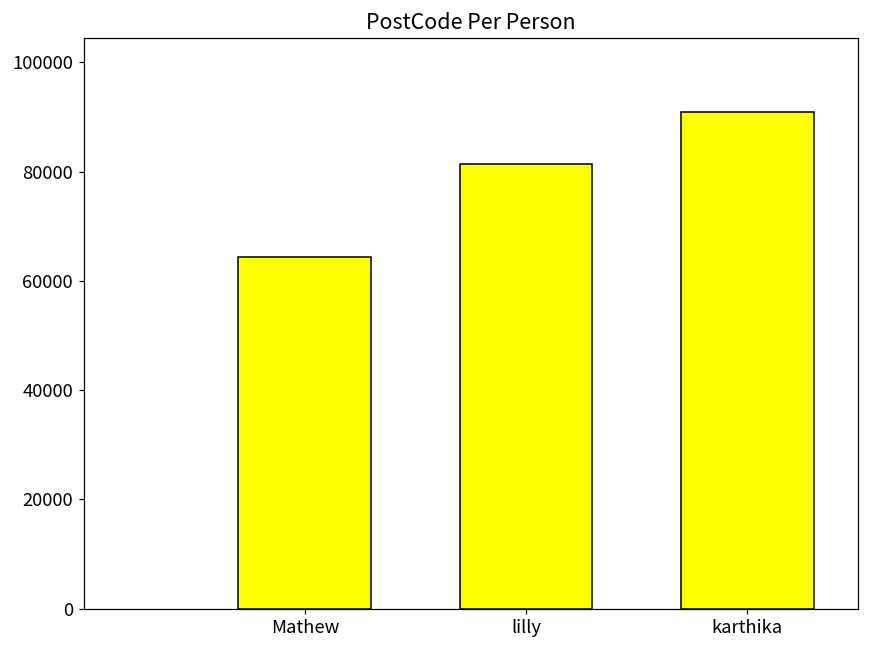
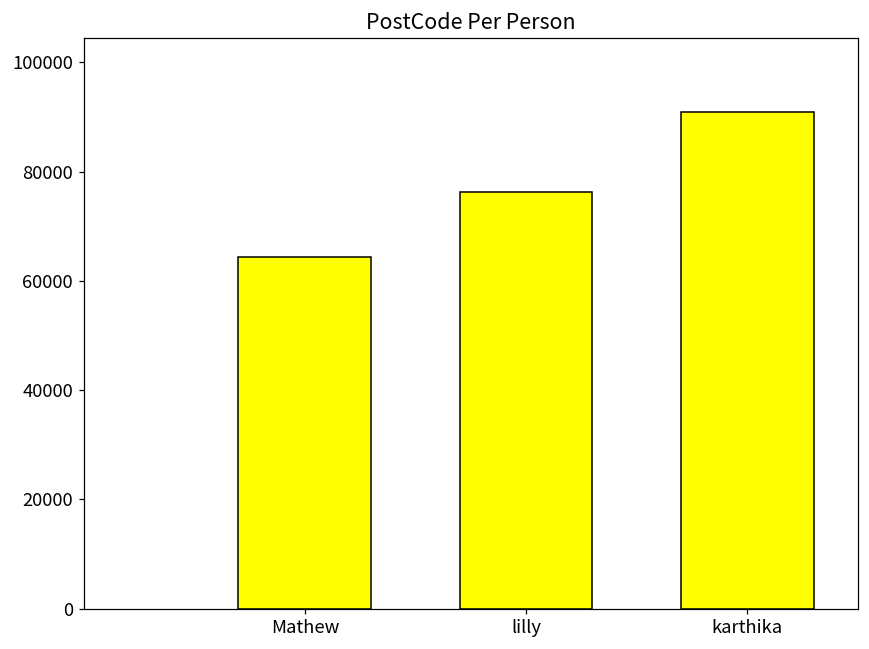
  {
    "Mathew": 64000,
-   "lilly": 81000,
+   "lilly": 76000,
    "karthika": 91000
  }
